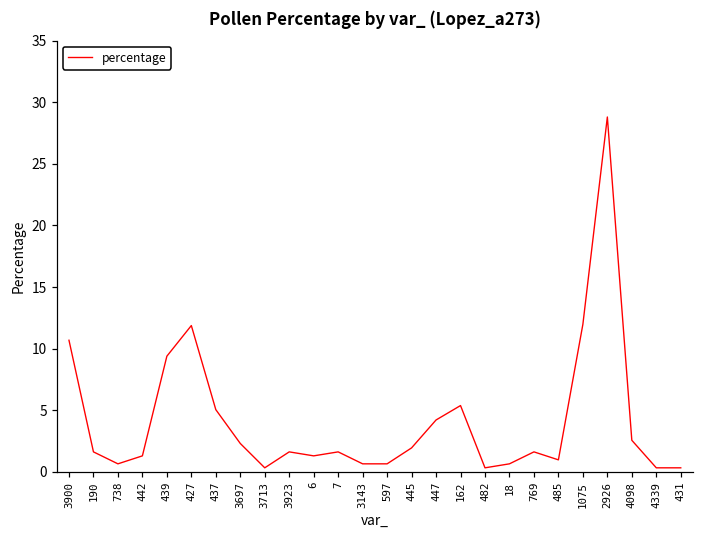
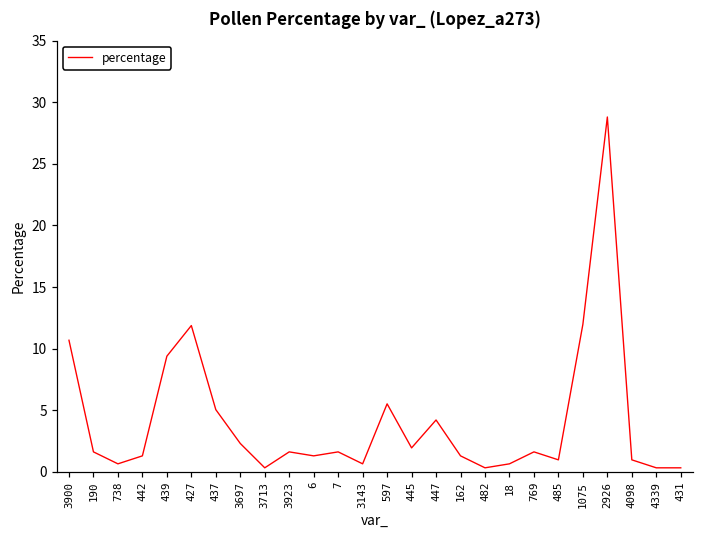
  {
    "3900": 10.7,
    "190": 1.6,
    "738": 0.6,
    "442": 1.3,
    "439": 9.4,
    "427": 11.9,
    "437": 5.0,
    "3697": 2.3,
    "3713": 0.3,
    "3923": 1.6,
    "6": 1.3,
    "7": 1.6,
    "3143": 0.6,
-   "597": 0.6,
+   "597": 5.5,
    "445": 1.9,
    "447": 4.2,
-   "162": 5.4,
+   "162": 1.3,
    "482": 0.3,
    "18": 0.6,
    "769": 1.6,
    "485": 1.0,
    "1075": 12.0,
    "2926": 28.8,
-   "4098": 2.6,
+   "4098": 1.0,
    "4339": 0.3,
    "431": 0.3
  }
